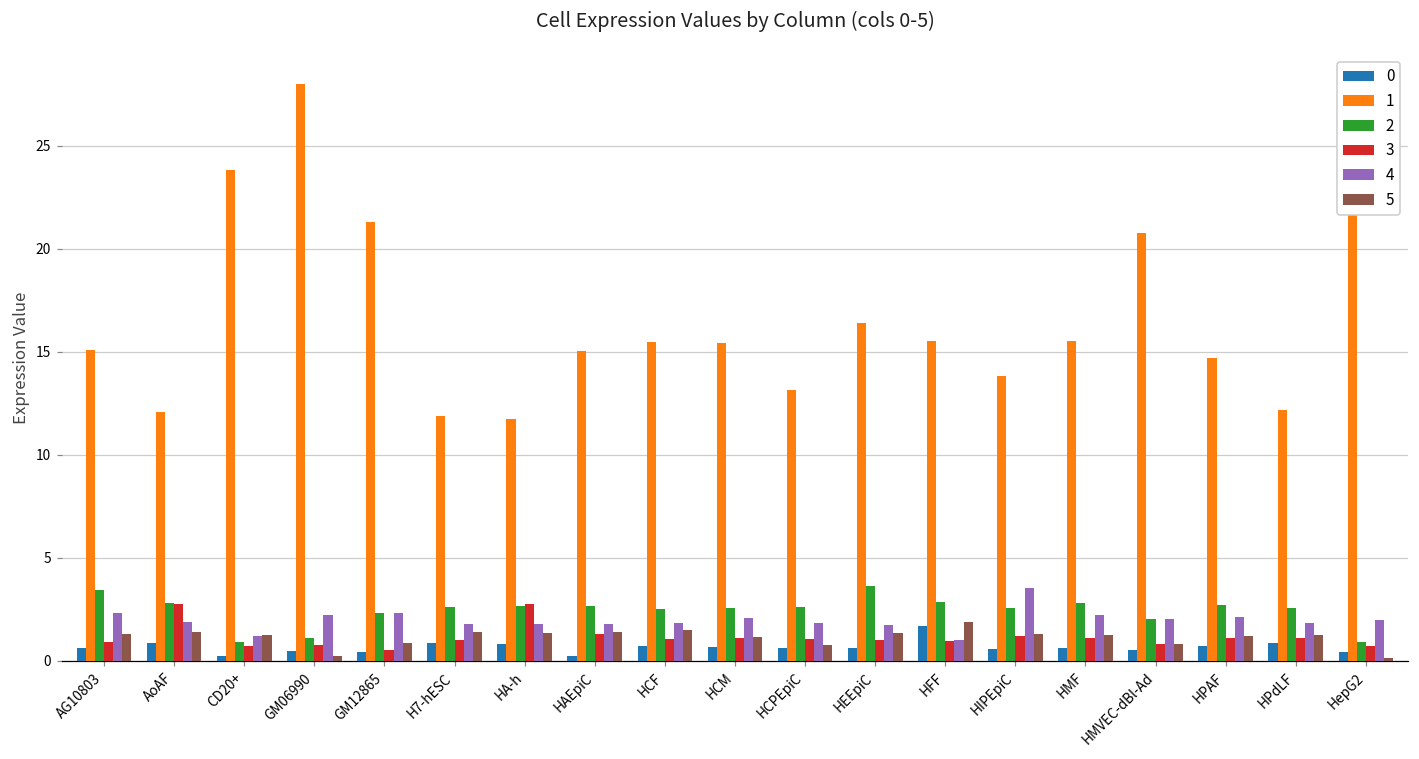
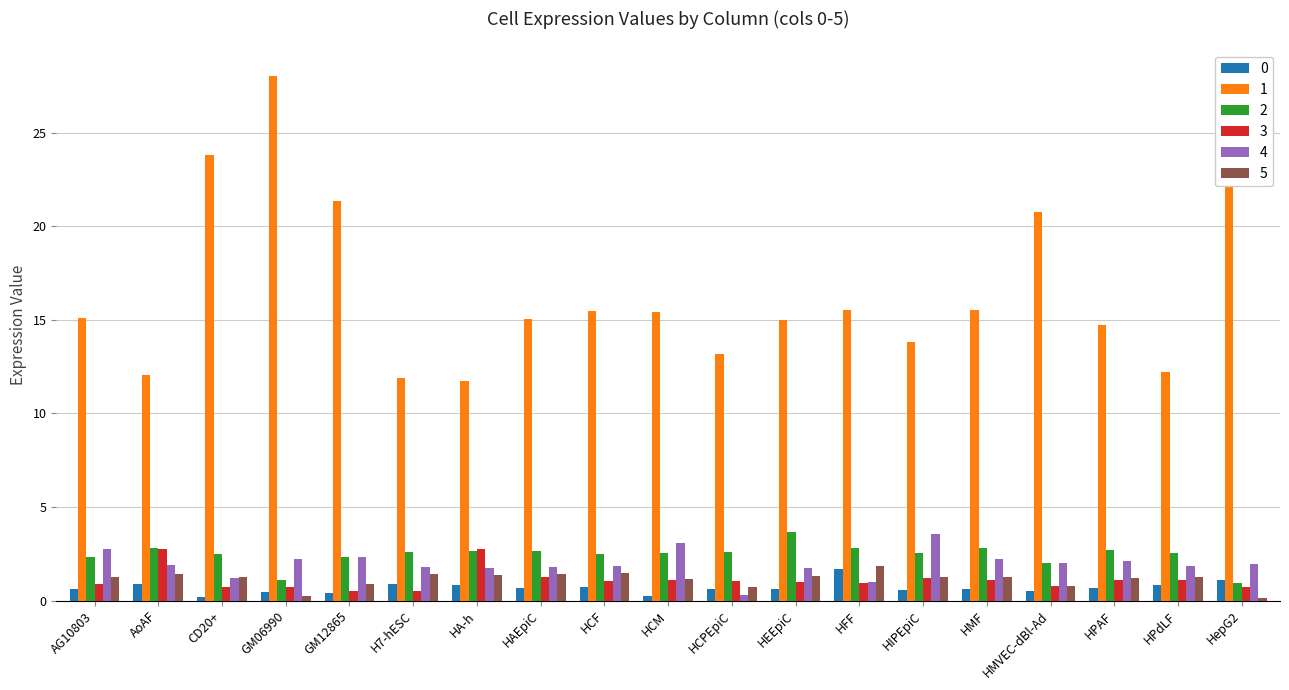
  {
    "0": {
      "AG10803": 0.6,
      "AoAF": 0.9,
      "CD20+": 0.2,
      "GM06990": 0.5,
      "GM12865": 0.4,
      "H7-hESC": 0.9,
      "HA-h": 0.8,
-     "HAEpiC": 0.2,
+     "HAEpiC": 0.7,
      "HCF": 0.7,
-     "HCM": 0.7,
+     "HCM": 0.3,
      "HCPEpiC": 0.6,
      "HEEpiC": 0.6,
      "HFF": 1.7,
      "HIPEpiC": 0.6,
      "HMF": 0.6,
      "HMVEC-dBl-Ad": 0.5,
      "HPAF": 0.7,
      "HPdLF": 0.8,
-     "HepG2": 0.4
+     "HepG2": 1.1
    },
    "1": {
      "AG10803": 15.1,
      "AoAF": 12.1,
      "CD20+": 23.8,
      "GM06990": 28.0,
      "GM12865": 21.3,
      "H7-hESC": 11.9,
      "HA-h": 11.7,
      "HAEpiC": 15.0,
      "HCF": 15.5,
      "HCM": 15.4,
      "HCPEpiC": 13.2,
-     "HEEpiC": 16.4,
+     "HEEpiC": 15.0,
      "HFF": 15.5,
      "HIPEpiC": 13.8,
      "HMF": 15.5,
      "HMVEC-dBl-Ad": 20.8,
      "HPAF": 14.7,
      "HPdLF": 12.2
    },
    "2": {
-     "AG10803": 3.4,
+     "AG10803": 2.3,
      "AoAF": 2.8,
-     "CD20+": 0.9,
+     "CD20+": 2.5,
      "GM06990": 1.1,
      "GM12865": 2.3,
      "H7-hESC": 2.6,
      "HA-h": 2.7,
      "HAEpiC": 2.7,
      "HCF": 2.5,
      "HCM": 2.5,
      "HCPEpiC": 2.6,
      "HEEpiC": 3.6,
      "HFF": 2.8,
      "HIPEpiC": 2.5,
      "HMF": 2.8,
      "HMVEC-dBl-Ad": 2.0,
      "HPAF": 2.7,
      "HPdLF": 2.5,
      "HepG2": 0.9
    },
    "3": {
      "AG10803": 0.9,
      "AoAF": 2.8,
      "CD20+": 0.7,
      "GM06990": 0.7,
      "GM12865": 0.5,
-     "H7-hESC": 1.0,
+     "H7-hESC": 0.5,
      "HA-h": 2.8,
      "HAEpiC": 1.3,
      "HCF": 1.0,
      "HCM": 1.1,
      "HCPEpiC": 1.0,
      "HEEpiC": 1.0,
      "HFF": 1.0,
      "HIPEpiC": 1.2,
      "HMF": 1.1,
      "HMVEC-dBl-Ad": 0.8,
      "HPAF": 1.1,
      "HPdLF": 1.1,
      "HepG2": 0.7
    },
    "4": {
-     "AG10803": 2.3,
+     "AG10803": 2.8,
      "AoAF": 1.9,
      "CD20+": 1.2,
      "GM06990": 2.2,
      "GM12865": 2.3,
      "H7-hESC": 1.8,
      "HA-h": 1.8,
      "HAEpiC": 1.8,
      "HCF": 1.8,
-     "HCM": 2.1,
-     "HCPEpiC": 1.8,
+     "HCM": 3.1,
+     "HCPEpiC": 0.3,
      "HEEpiC": 1.7,
      "HFF": 1.0,
      "HIPEpiC": 3.5,
      "HMF": 2.2,
      "HMVEC-dBl-Ad": 2.0,
      "HPAF": 2.1,
      "HPdLF": 1.8,
      "HepG2": 2.0
    },
    "5": {
      "AG10803": 1.3,
      "AoAF": 1.4,
      "CD20+": 1.3,
      "GM06990": 0.2,
      "GM12865": 0.9,
      "H7-hESC": 1.4,
      "HA-h": 1.4,
      "HAEpiC": 1.4,
      "HCF": 1.5,
      "HCM": 1.1,
      "HCPEpiC": 0.7,
      "HEEpiC": 1.3,
      "HFF": 1.9,
      "HIPEpiC": 1.3,
      "HMF": 1.3,
      "HMVEC-dBl-Ad": 0.8,
      "HPAF": 1.2,
      "HPdLF": 1.3
    }
  }
